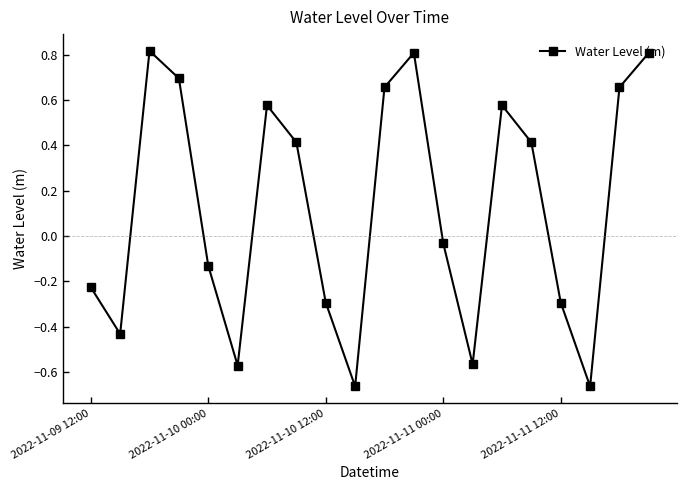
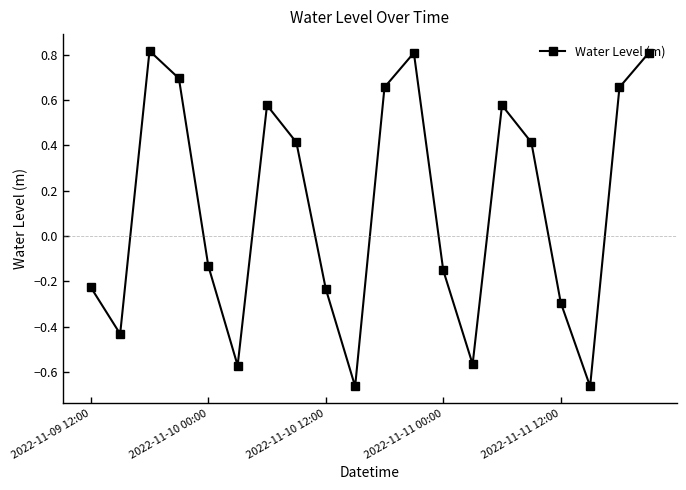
  {
    "2022-11-09 12:00": -0.23,
    "2022-11-10 00:00": -0.13,
-   "2022-11-10 12:00": -0.29,
-   "2022-11-11 00:00": -0.03,
+   "2022-11-10 12:00": -0.23,
+   "2022-11-11 00:00": -0.15,
    "2022-11-11 12:00": -0.29
  }
